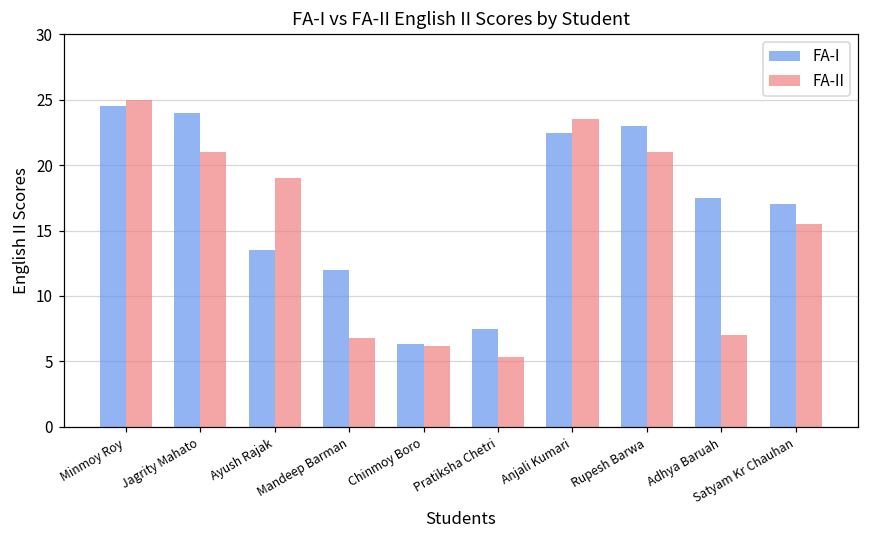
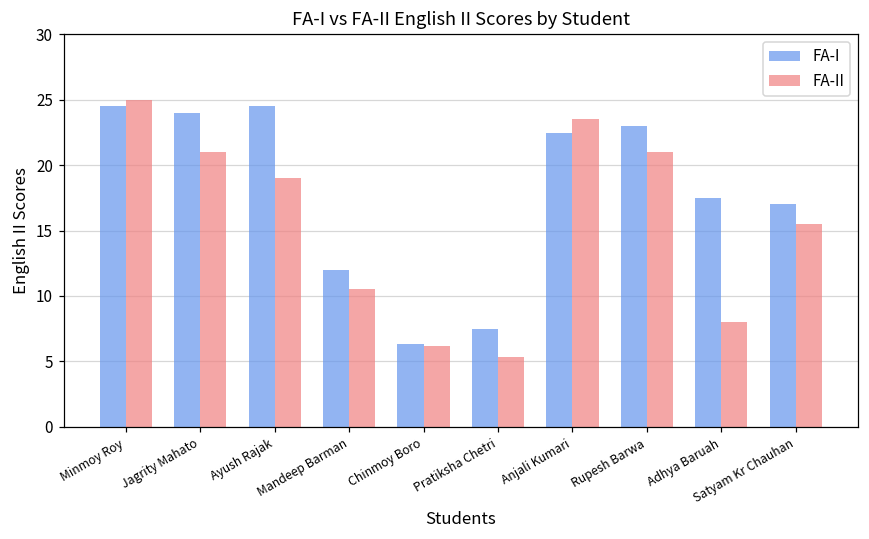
  {
    "FA-I": {
      "Minmoy Roy": 24.5,
      "Jagrity Mahato": 24.0,
-     "Ayush Rajak": 13.5,
+     "Ayush Rajak": 24.5,
      "Mandeep Barman": 12.0,
      "Chinmoy Boro": 6.3,
      "Pratiksha Chetri": 7.5,
      "Anjali Kumari": 22.5,
      "Rupesh Barwa": 23.0,
      "Adhya Baruah": 17.5,
      "Satyam Kr Chauhan": 17.0
    },
    "FA-II": {
      "Minmoy Roy": 25.0,
      "Jagrity Mahato": 21.0,
      "Ayush Rajak": 19.0,
-     "Mandeep Barman": 6.8,
+     "Mandeep Barman": 10.5,
      "Chinmoy Boro": 6.2,
      "Pratiksha Chetri": 5.3,
      "Anjali Kumari": 23.5,
      "Rupesh Barwa": 21.0,
-     "Adhya Baruah": 7,
+     "Adhya Baruah": 8,
      "Satyam Kr Chauhan": 15.5
    }
  }
